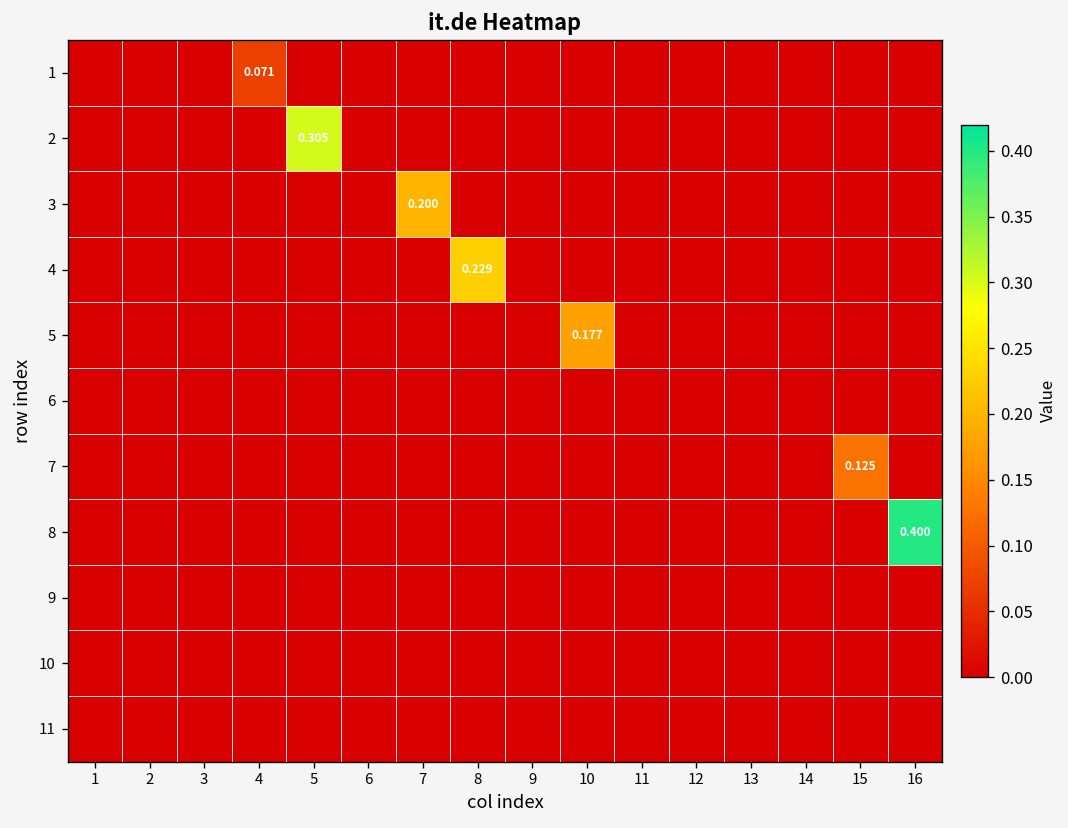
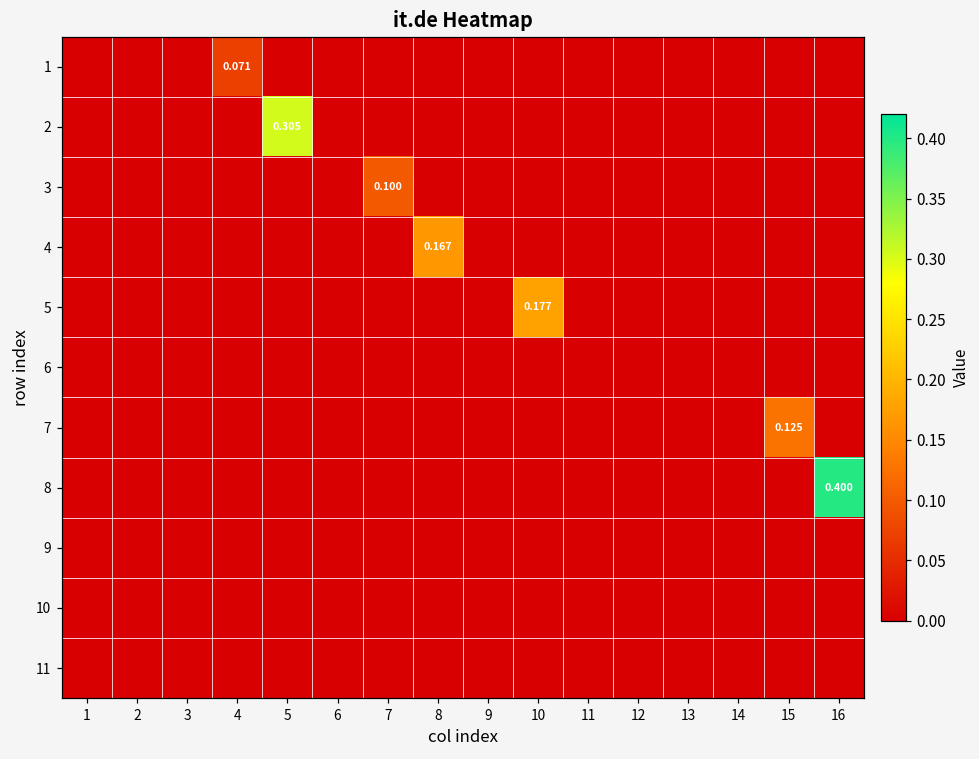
  {
    "1": {
      "4": 0.071
    },
    "2": {
      "5": 0.305
    },
    "3": {
-     "7": 0.200
+     "7": 0.100
    },
    "4": {
-     "8": 0.229
+     "8": 0.167
    },
    "5": {
      "10": 0.177
    },
    "7": {
      "15": 0.125
    },
    "8": {
      "16": 0.400
    }
  }
